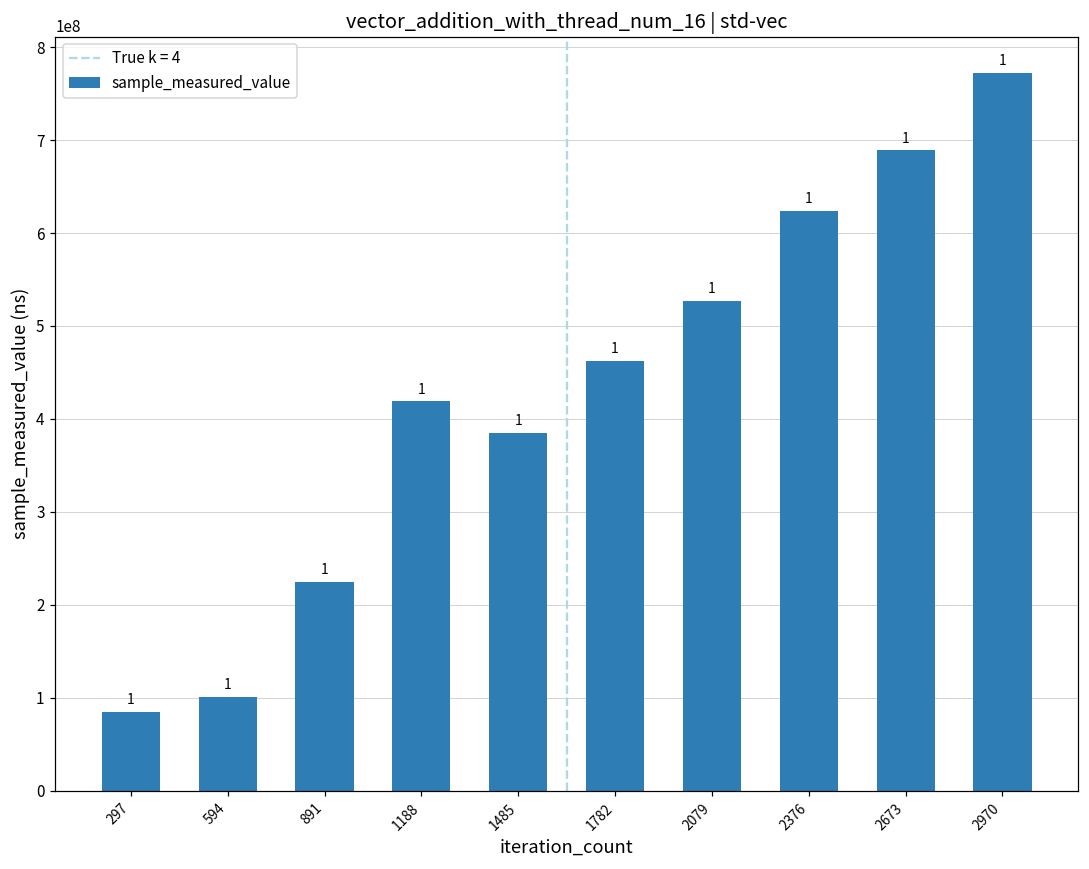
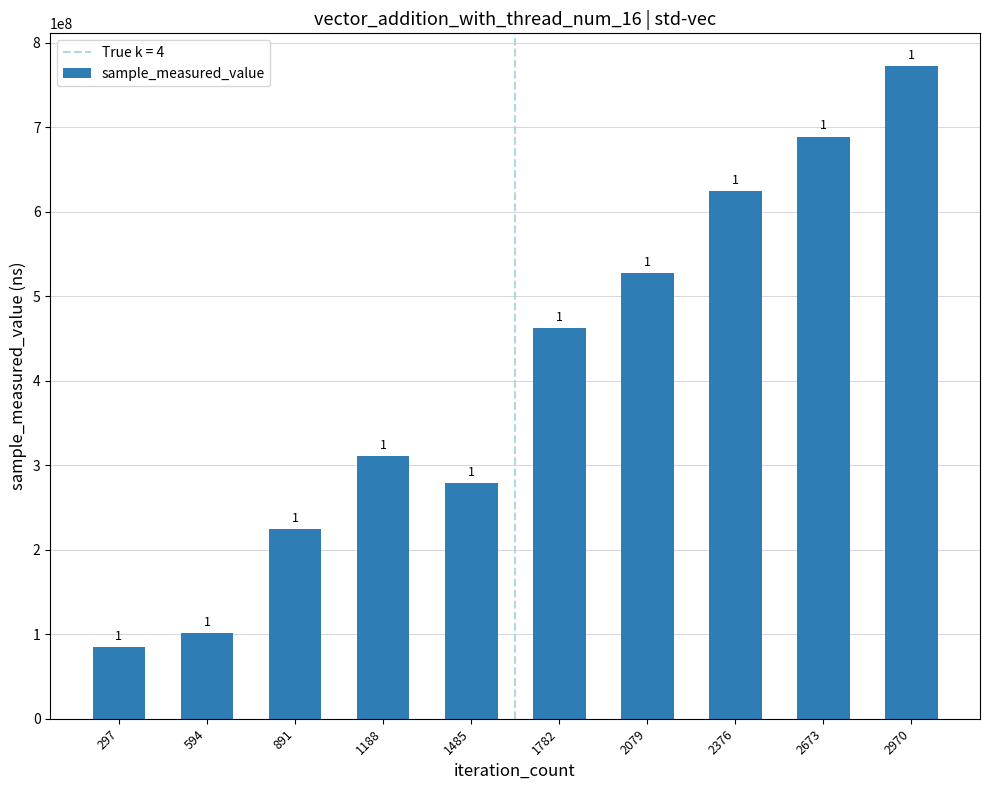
  {
-   "1188": 420000000,
-   "1485": 390000000
+   "1188": 310000000,
+   "1485": 280000000
  }
